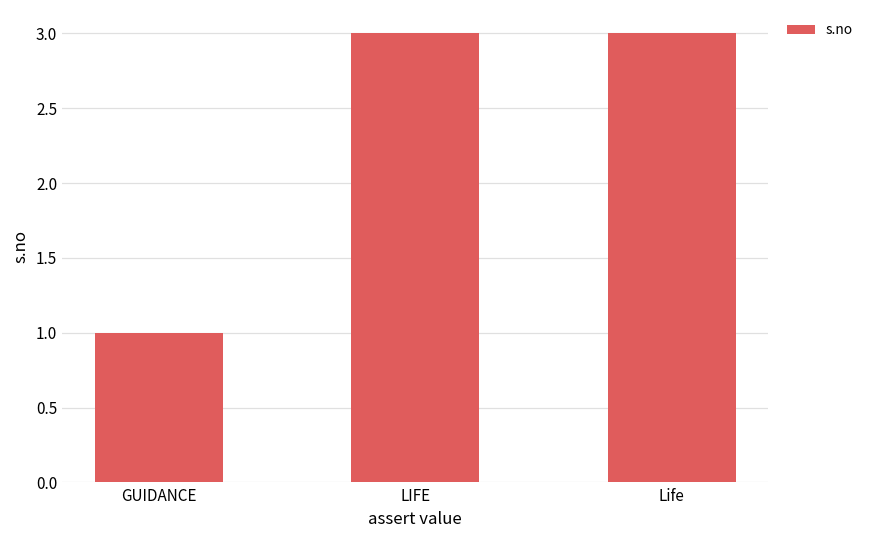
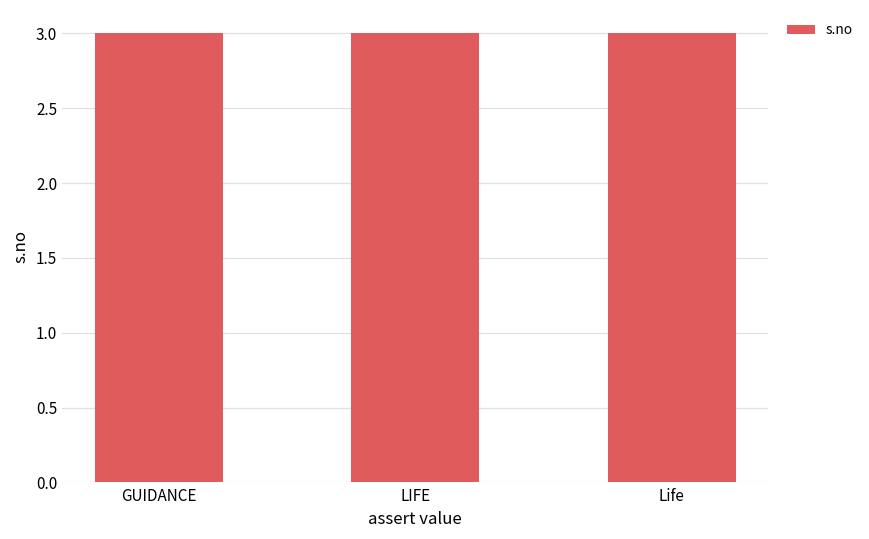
  {
-   "GUIDANCE": 1,
+   "GUIDANCE": 3,
    "LIFE": 3,
    "Life": 3
  }
